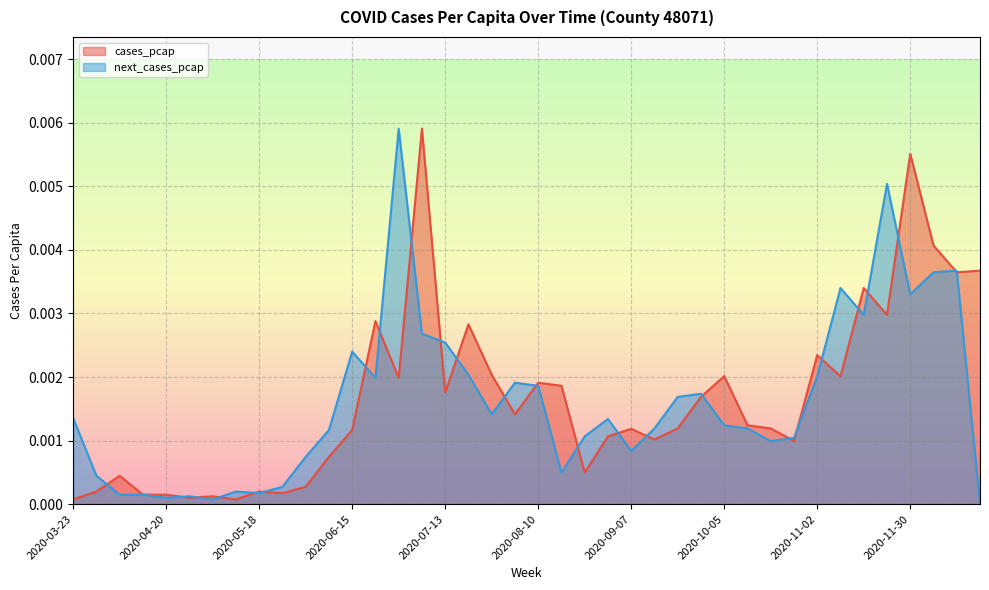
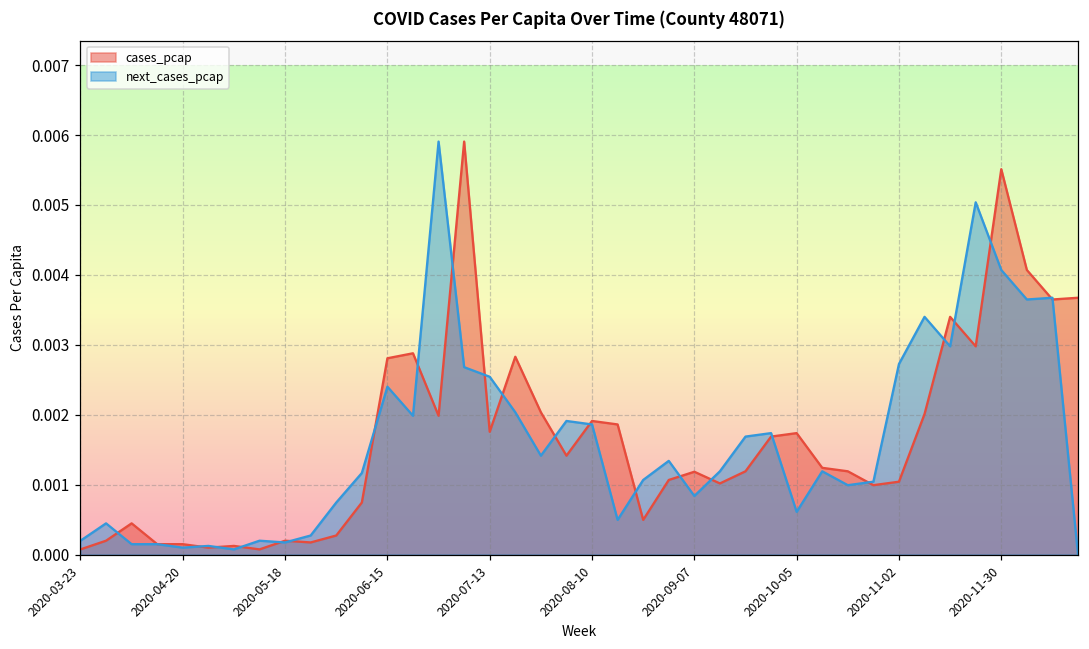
  {
    "cases_pcap": {
      "2020-03-23": 0.0001,
      "2020-04-20": 0.0001,
-     "2020-06-15": 0.0012,
+     "2020-06-15": 0.0028,
      "2020-07-13": 0.0018,
      "2020-08-10": 0.0019,
      "2020-09-07": 0.0012,
-     "2020-10-05": 0.0020,
-     "2020-11-02": 0.0023,
+     "2020-10-05": 0.0017,
+     "2020-11-02": 0.0010,
      "2020-11-30": 0.0055
    },
    "next_cases_pcap": {
-     "2020-03-23": 0.0014,
+     "2020-03-23": 0.0002,
      "2020-04-20": 0.0001,
      "2020-06-15": 0.0024,
      "2020-07-13": 0.0025,
      "2020-08-10": 0.0019,
      "2020-09-07": 0.0008,
-     "2020-10-05": 0.0012,
-     "2020-11-02": 0.0020,
-     "2020-11-30": 0.0033
+     "2020-10-05": 0.0006,
+     "2020-11-02": 0.0027,
+     "2020-11-30": 0.0041
    }
  }
